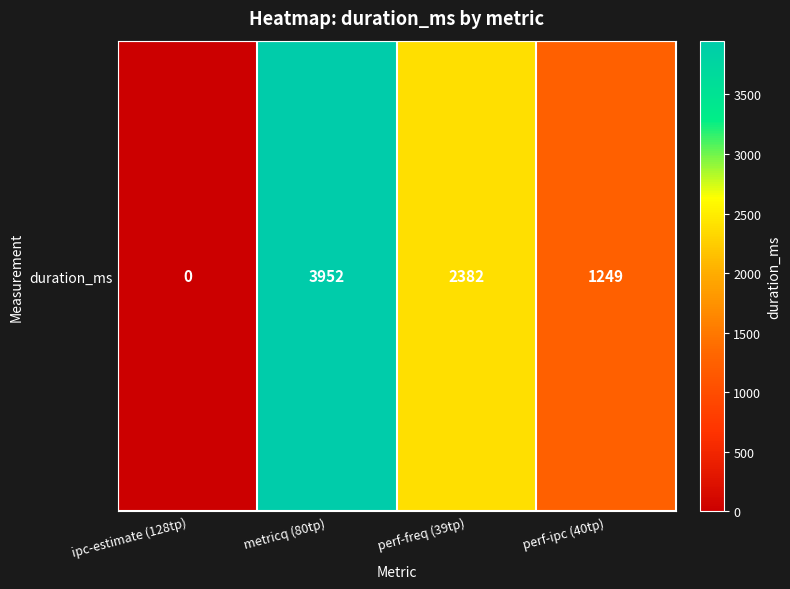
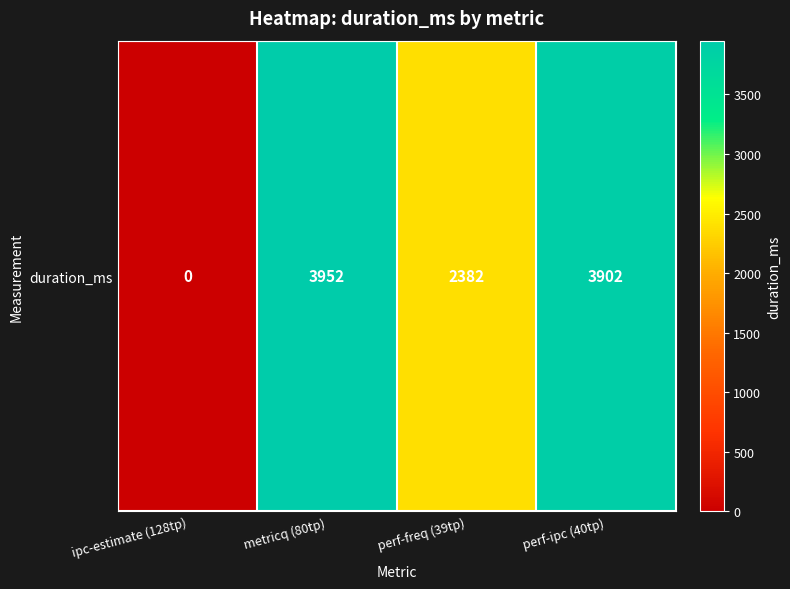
  {
    "duration_ms": {
      "ipc-estimate (128tp)": 0,
      "metricq (80tp)": 3952,
      "perf-freq (39tp)": 2382,
-     "perf-ipc (40tp)": 1249
+     "perf-ipc (40tp)": 3902
    }
  }
